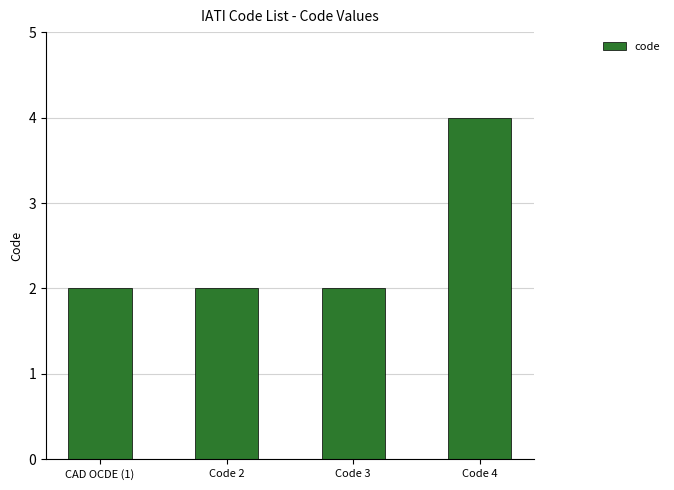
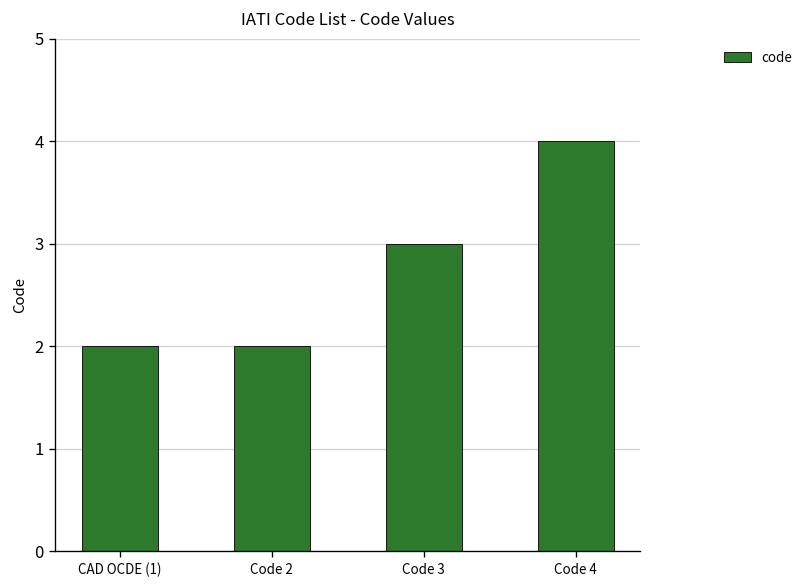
  {
    "CAD OCDE (1)": 2,
    "Code 2": 2,
-   "Code 3": 2,
+   "Code 3": 3,
    "Code 4": 4
  }
